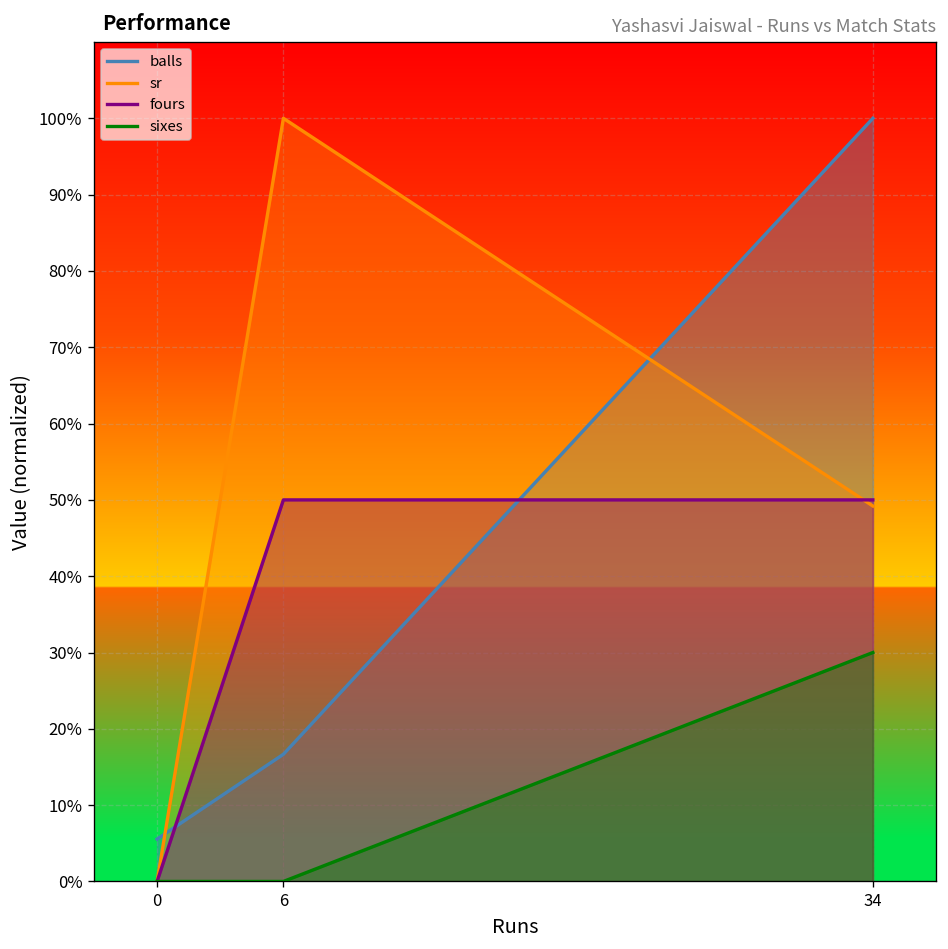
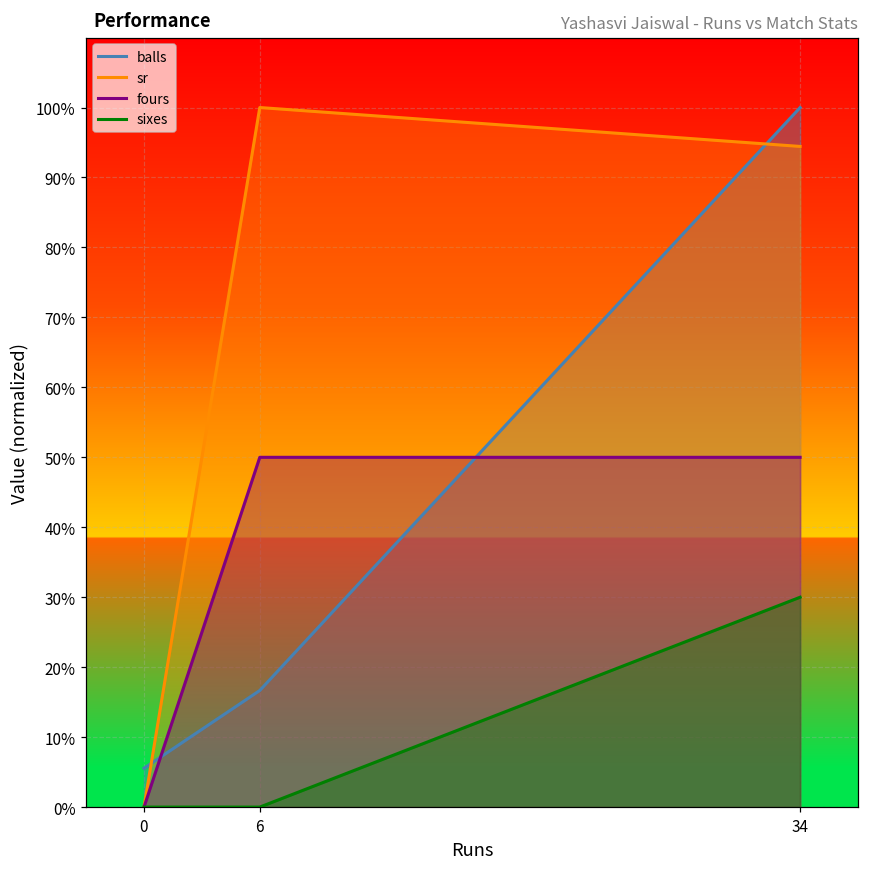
  {
    "balls": {
      "0": "6%",
      "6": "17%",
      "34": "100%"
    },
    "sr": {
      "6": "100%",
-     "34": "49%"
+     "34": "94%"
    },
    "fours": {
      "6": "50%",
      "34": "50%"
    },
    "sixes": {
      "6": "0%",
      "34": "30%"
    }
  }
